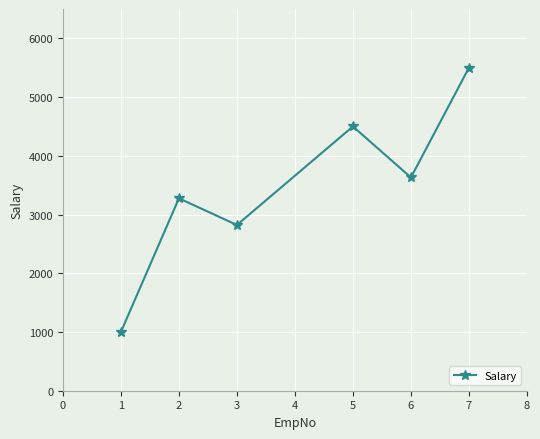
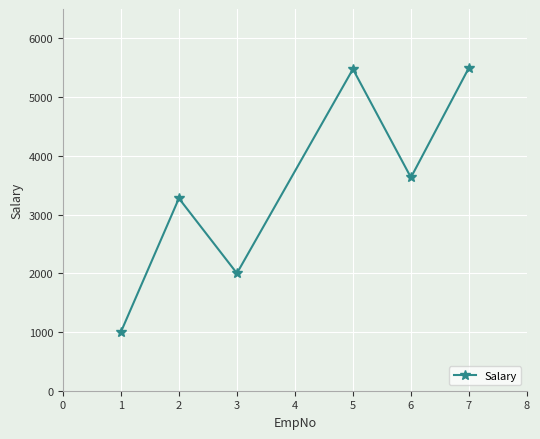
  {
    "1": 1000,
    "2": 3300,
-   "3": 2800,
-   "5": 4500,
+   "3": 2000,
+   "5": 5500,
    "6": 3600,
    "7": 5500
  }
